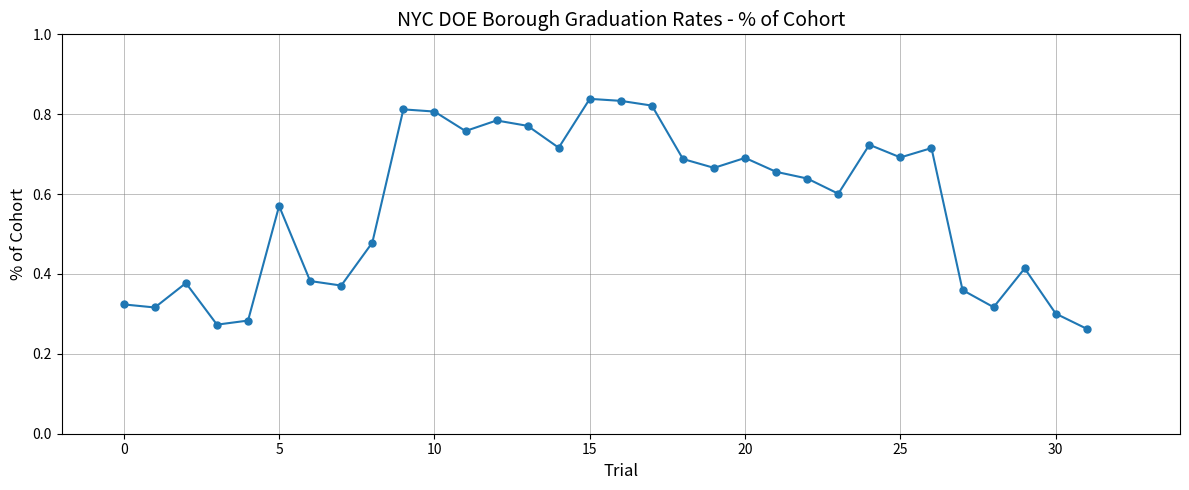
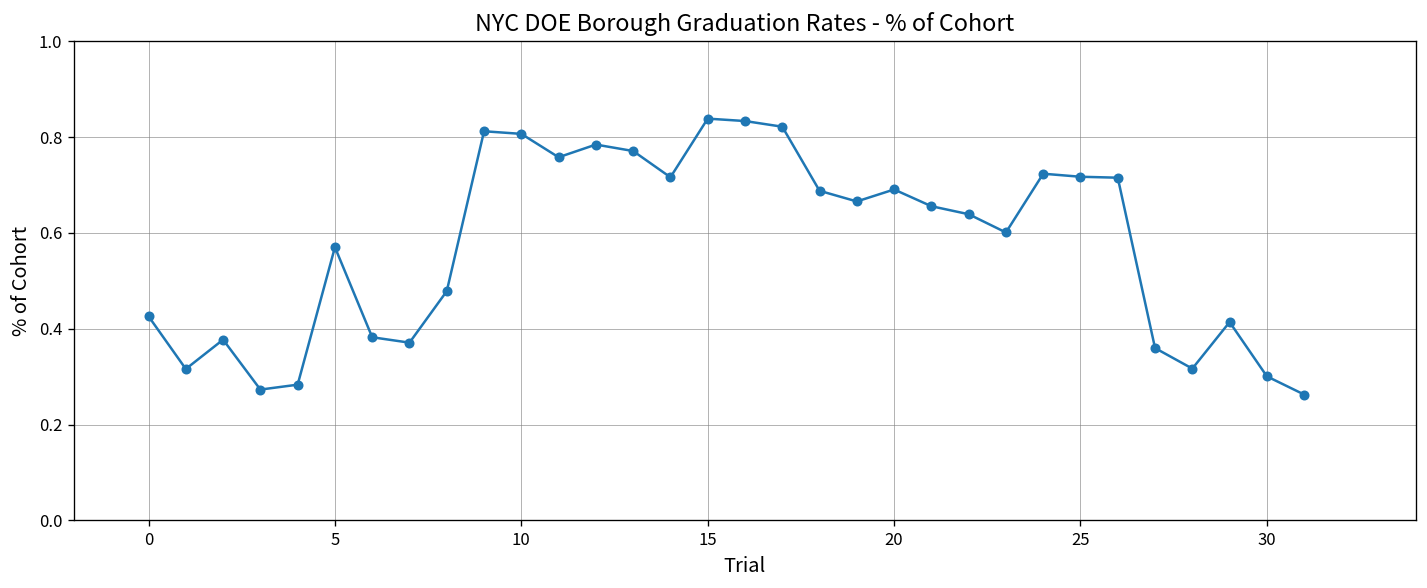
  {
-   "0": 0.32,
+   "0": 0.43,
    "5": 0.57,
    "10": 0.81,
    "15": 0.84,
    "20": 0.69,
-   "25": 0.69,
+   "25": 0.72,
    "30": 0.30
  }
